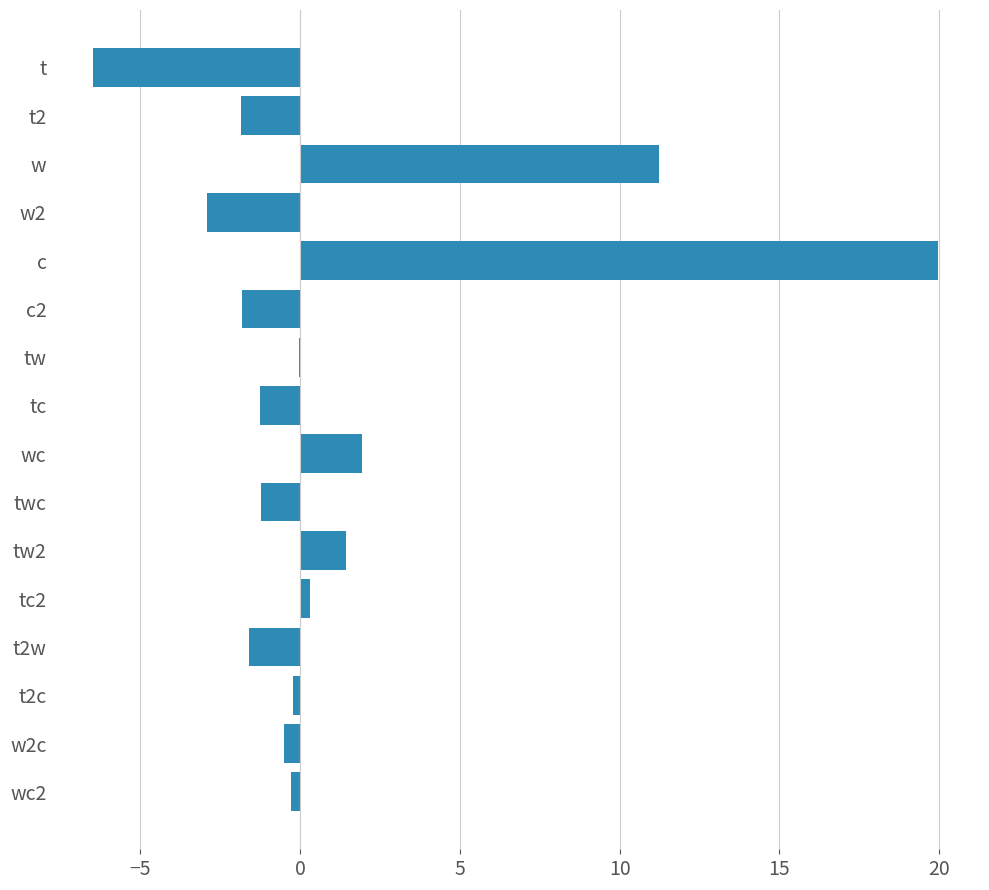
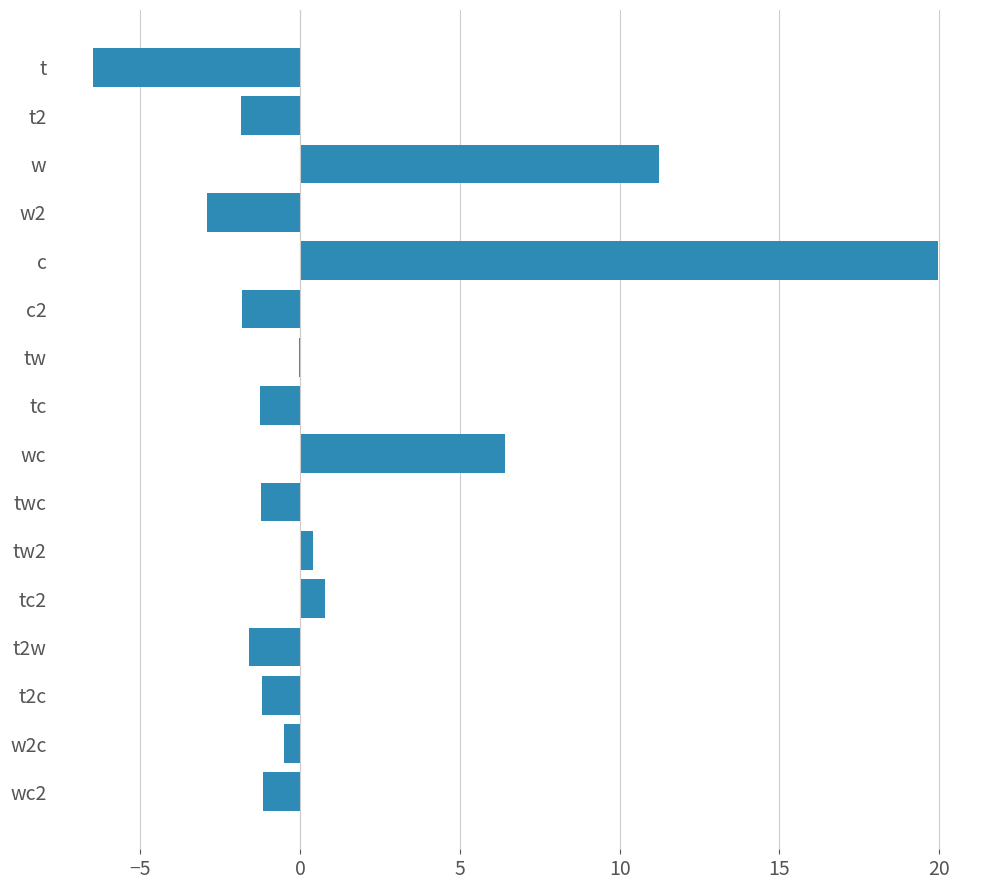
  {
    "t": -6.5,
    "t2": -1.9,
    "w": 11.2,
    "w2": -2.9,
    "c": 20.0,
    "c2": -1.8,
    "tc": -1.2,
-   "wc": 1.9,
+   "wc": 6.4,
    "twc": -1.2,
-   "tw2": 1.4,
-   "tc2": 0.3,
+   "tw2": 0.4,
+   "tc2": 0.8,
    "t2w": -1.6,
-   "t2c": -0.2,
+   "t2c": -1.2,
    "w2c": -0.5,
-   "wc2": -0.3
+   "wc2": -1.2
  }
